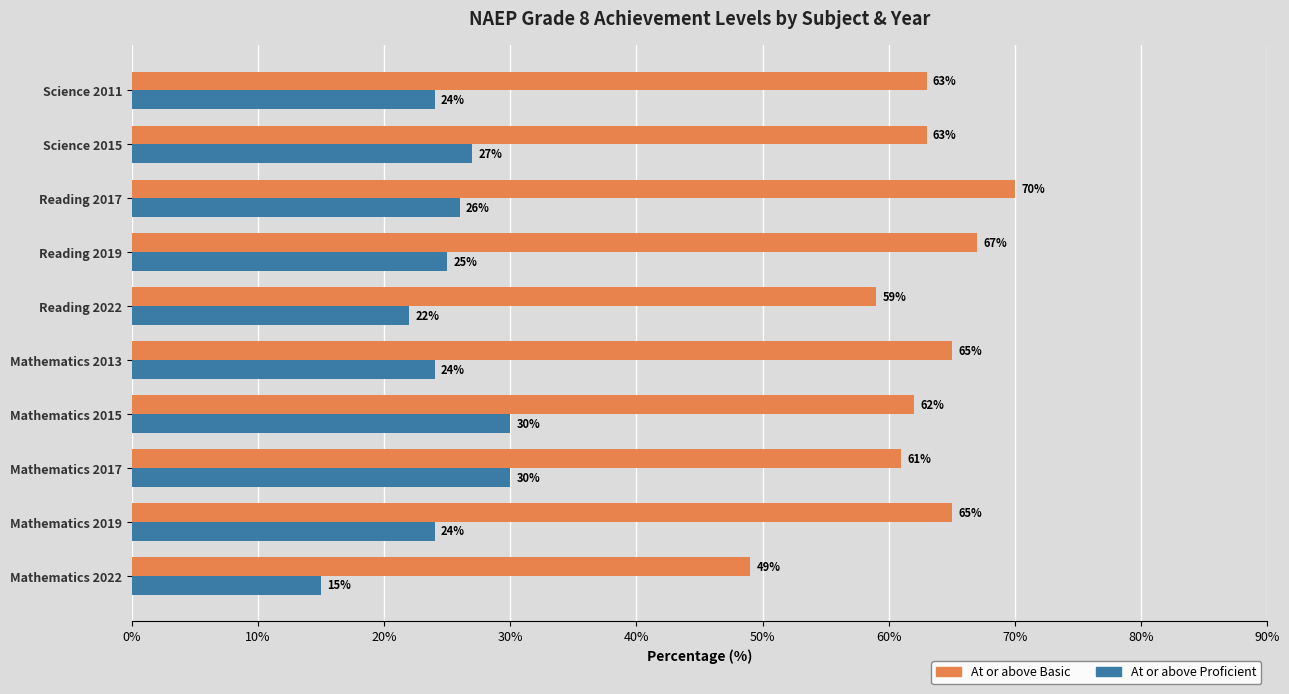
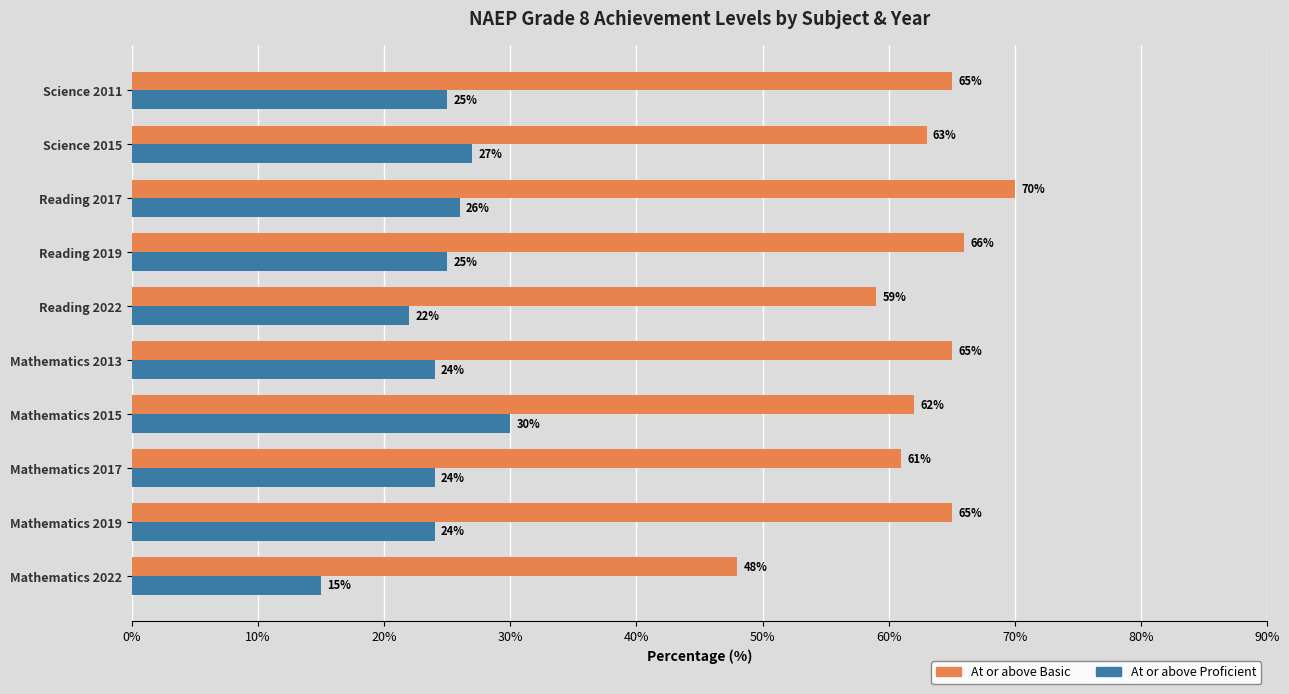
  {
    "At or above Basic": {
-     "Science 2011": "63%",
+     "Science 2011": "65%",
      "Science 2015": "63%",
      "Reading 2017": "70%",
-     "Reading 2019": "67%",
+     "Reading 2019": "66%",
      "Reading 2022": "59%",
      "Mathematics 2013": "65%",
      "Mathematics 2015": "62%",
      "Mathematics 2017": "61%",
      "Mathematics 2019": "65%",
-     "Mathematics 2022": "49%"
+     "Mathematics 2022": "48%"
    },
    "At or above Proficient": {
-     "Science 2011": "24%",
+     "Science 2011": "25%",
      "Science 2015": "27%",
      "Reading 2017": "26%",
      "Reading 2019": "25%",
      "Reading 2022": "22%",
      "Mathematics 2013": "24%",
      "Mathematics 2015": "30%",
-     "Mathematics 2017": "30%",
+     "Mathematics 2017": "24%",
      "Mathematics 2019": "24%",
      "Mathematics 2022": "15%"
    }
  }
